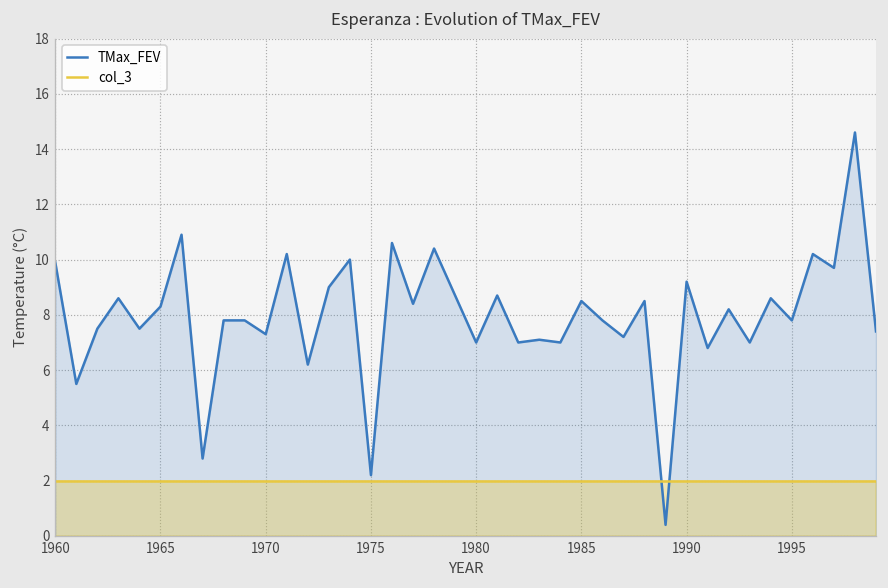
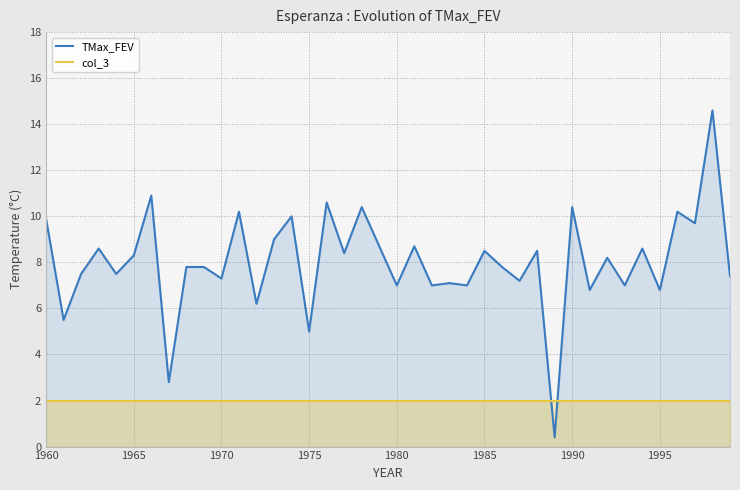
  {
    "TMax_FEV": {
      "1960": 9.9,
      "1965": 8.3,
      "1970": 7.3,
-     "1975": 2.2,
+     "1975": 5.0,
      "1980": 7.0,
      "1985": 8.5,
-     "1990": 9.2,
-     "1995": 7.8
+     "1990": 10.4,
+     "1995": 6.8
    },
    "col_3": {
      "1960": 2.0,
      "1965": 2.0,
      "1970": 2.0,
      "1975": 2.0,
      "1980": 2.0,
      "1985": 2.0,
      "1990": 2.0,
      "1995": 2.0
    }
  }
